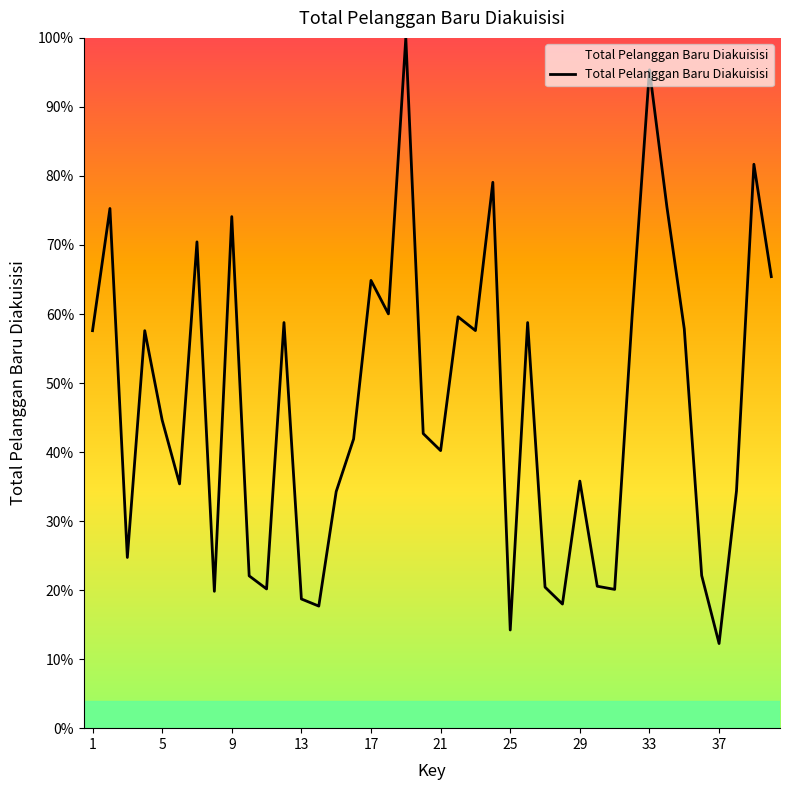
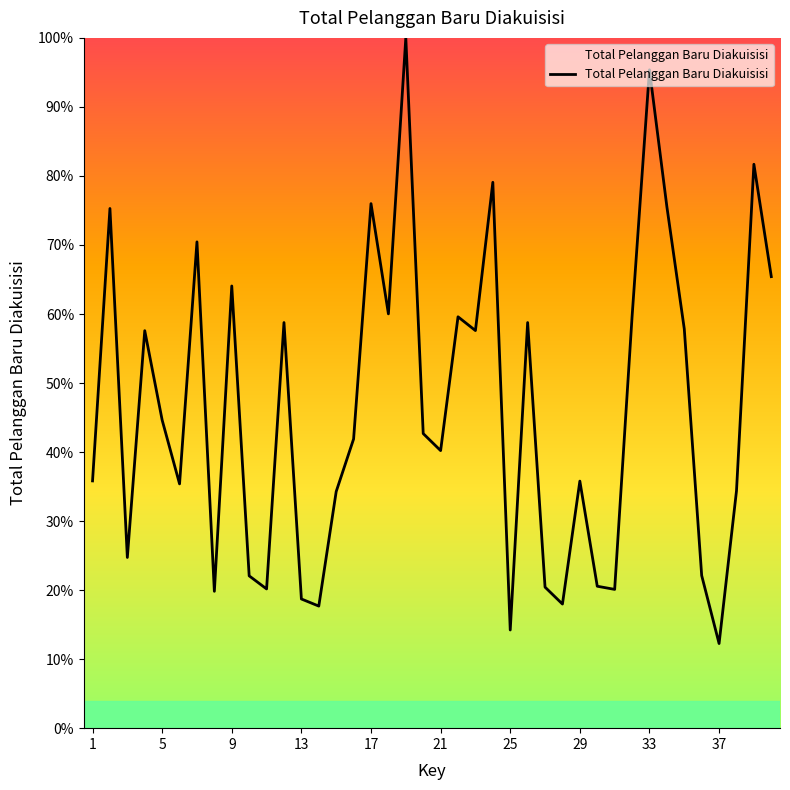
  {
-   "1": "58%",
+   "1": "36%",
    "5": "45%",
-   "9": "74%",
+   "9": "64%",
    "13": "19%",
-   "17": "65%",
+   "17": "76%",
    "21": "40%",
    "25": "14%",
    "29": "36%",
    "37": "12%"
  }
